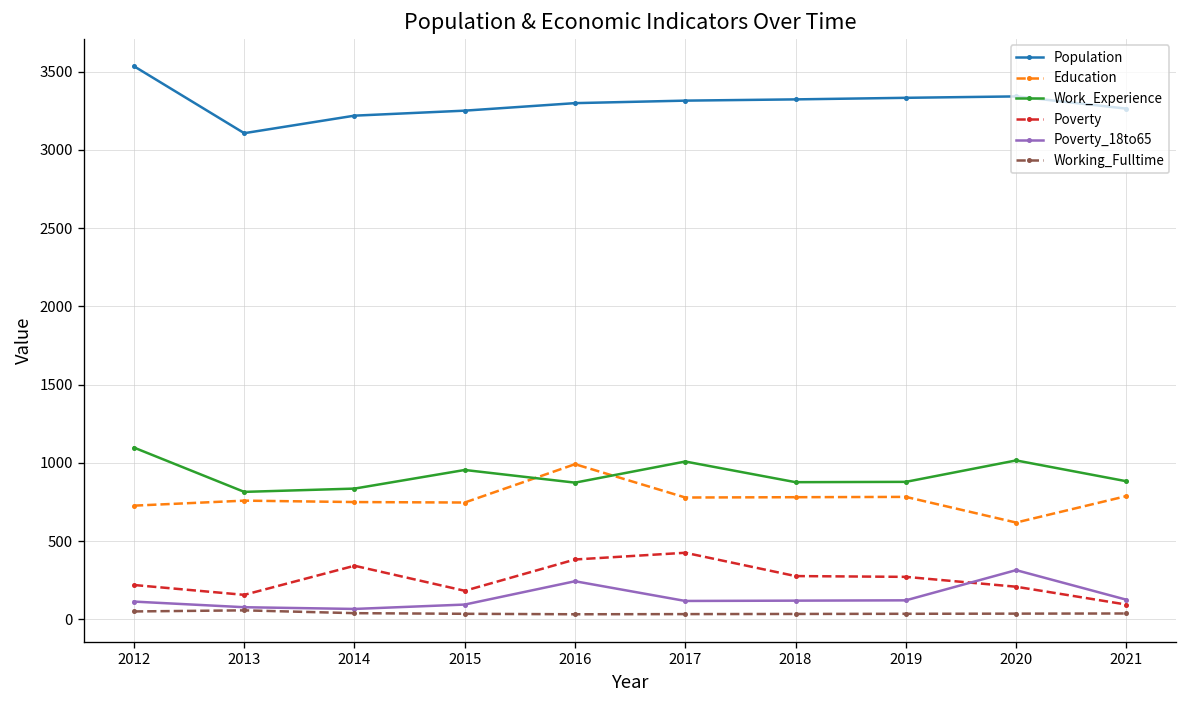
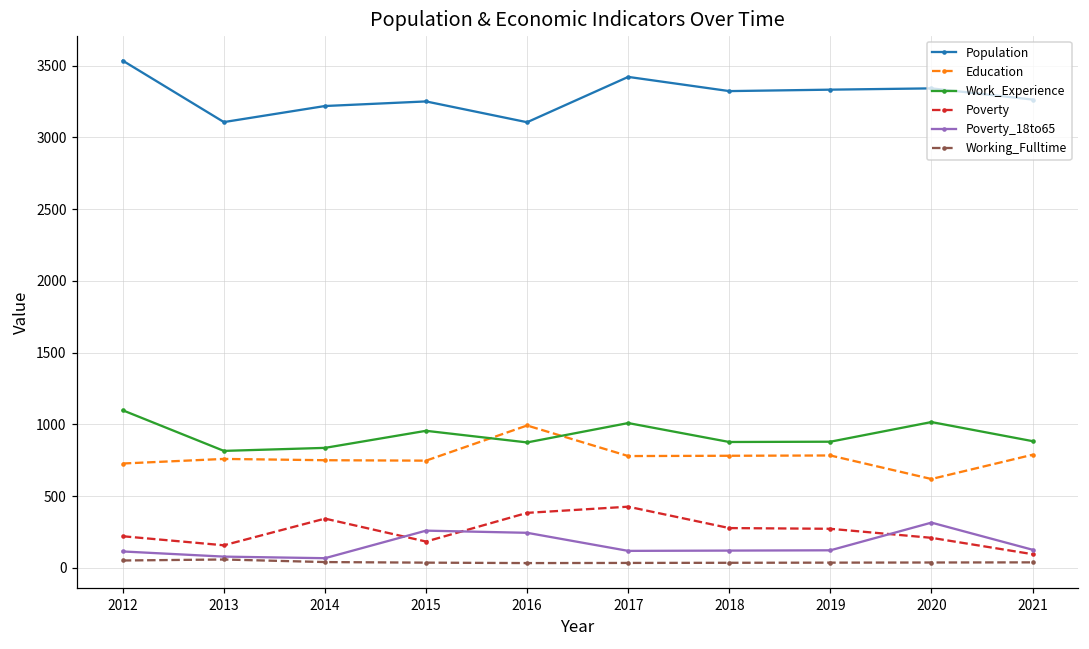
  {
    "Population": {
      "2012": 3540,
      "2013": 3110,
      "2014": 3220,
      "2015": 3250,
-     "2016": 3300,
-     "2017": 3320,
+     "2016": 3110,
+     "2017": 3420,
      "2018": 3320,
      "2019": 3330
    },
    "Education": {
      "2012": 730,
      "2013": 760,
      "2014": 750,
      "2015": 750,
      "2016": 990,
      "2017": 780,
      "2018": 780,
      "2019": 780,
      "2020": 620,
      "2021": 790
    },
    "Work_Experience": {
      "2012": 1100,
      "2013": 820,
      "2014": 840,
      "2015": 960,
      "2016": 870,
      "2017": 1010,
      "2018": 880,
      "2019": 880,
      "2020": 1020,
      "2021": 880
    },
    "Poverty": {
      "2012": 220,
      "2013": 160,
      "2014": 340,
      "2015": 180,
      "2016": 380,
      "2017": 430,
      "2018": 280,
      "2019": 270,
      "2020": 210,
      "2021": 100
    },
    "Poverty_18to65": {
      "2012": 110,
      "2013": 80,
      "2014": 70,
-     "2015": 100,
+     "2015": 260,
      "2016": 240,
      "2017": 120,
      "2018": 120,
      "2019": 120,
      "2020": 320,
      "2021": 130
    },
    "Working_Fulltime": {
      "2012": 50,
      "2013": 60,
      "2014": 40,
      "2015": 40,
      "2016": 30,
      "2017": 30,
      "2018": 40,
      "2019": 40,
      "2020": 40,
      "2021": 40
    }
  }
